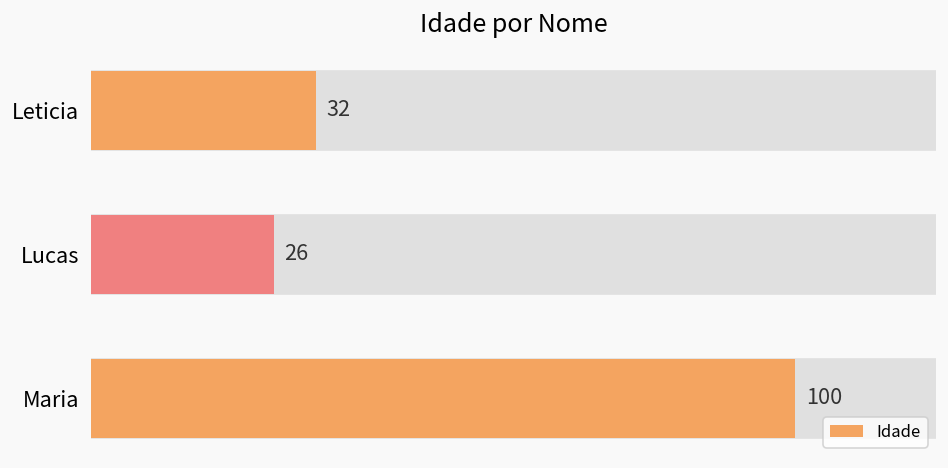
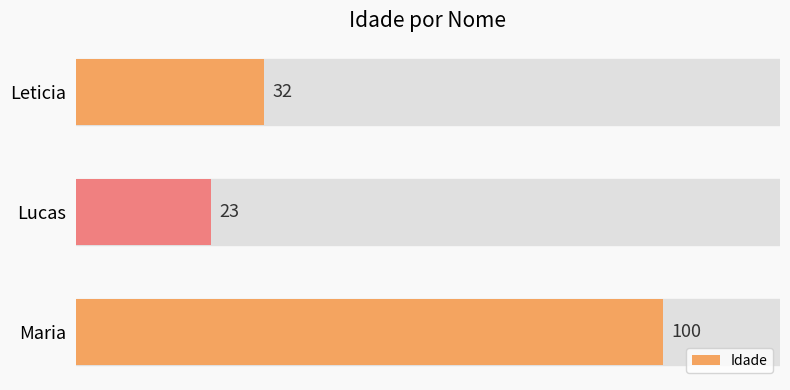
  {
    "Leticia": 32,
-   "Lucas": 26,
+   "Lucas": 23,
    "Maria": 100
  }
